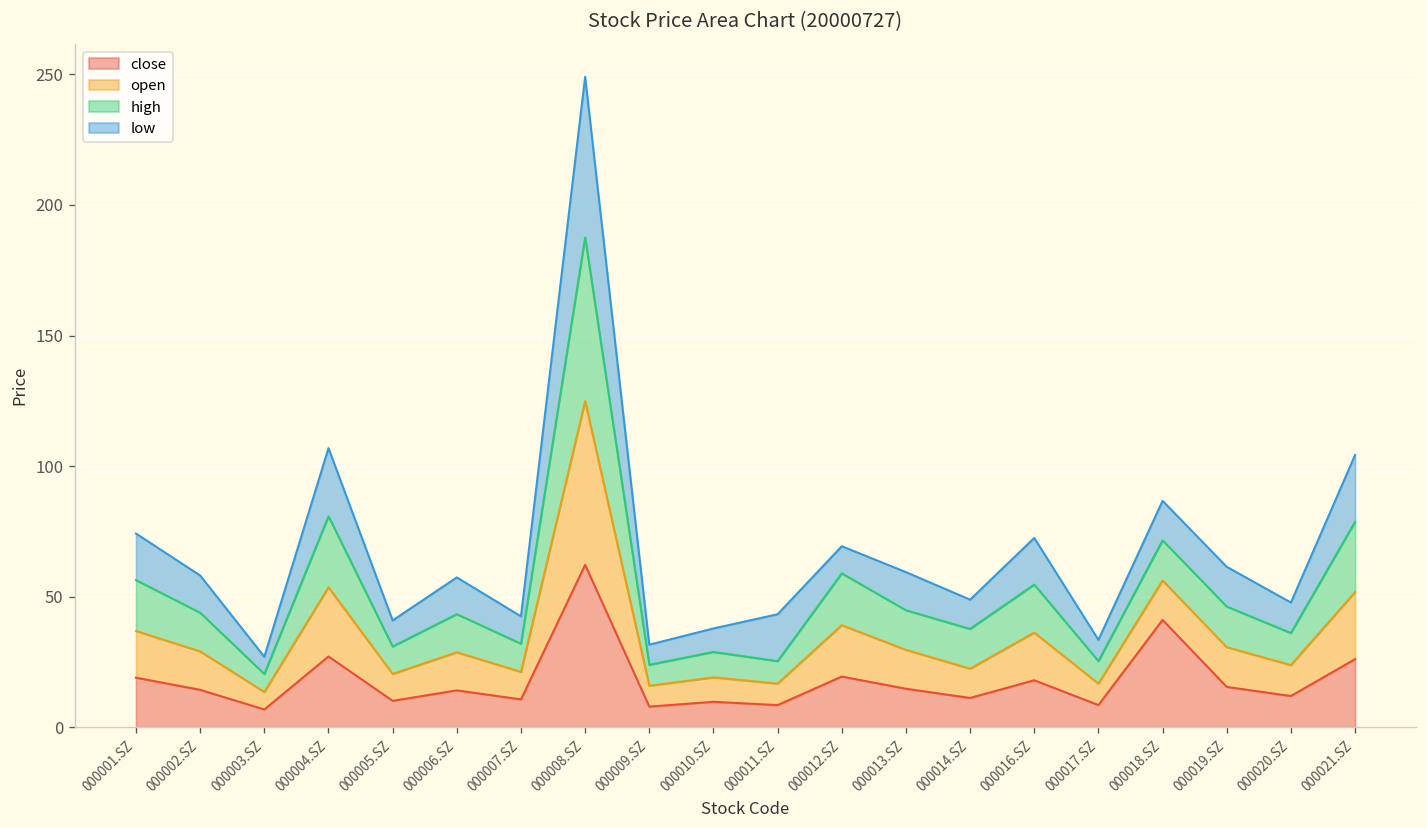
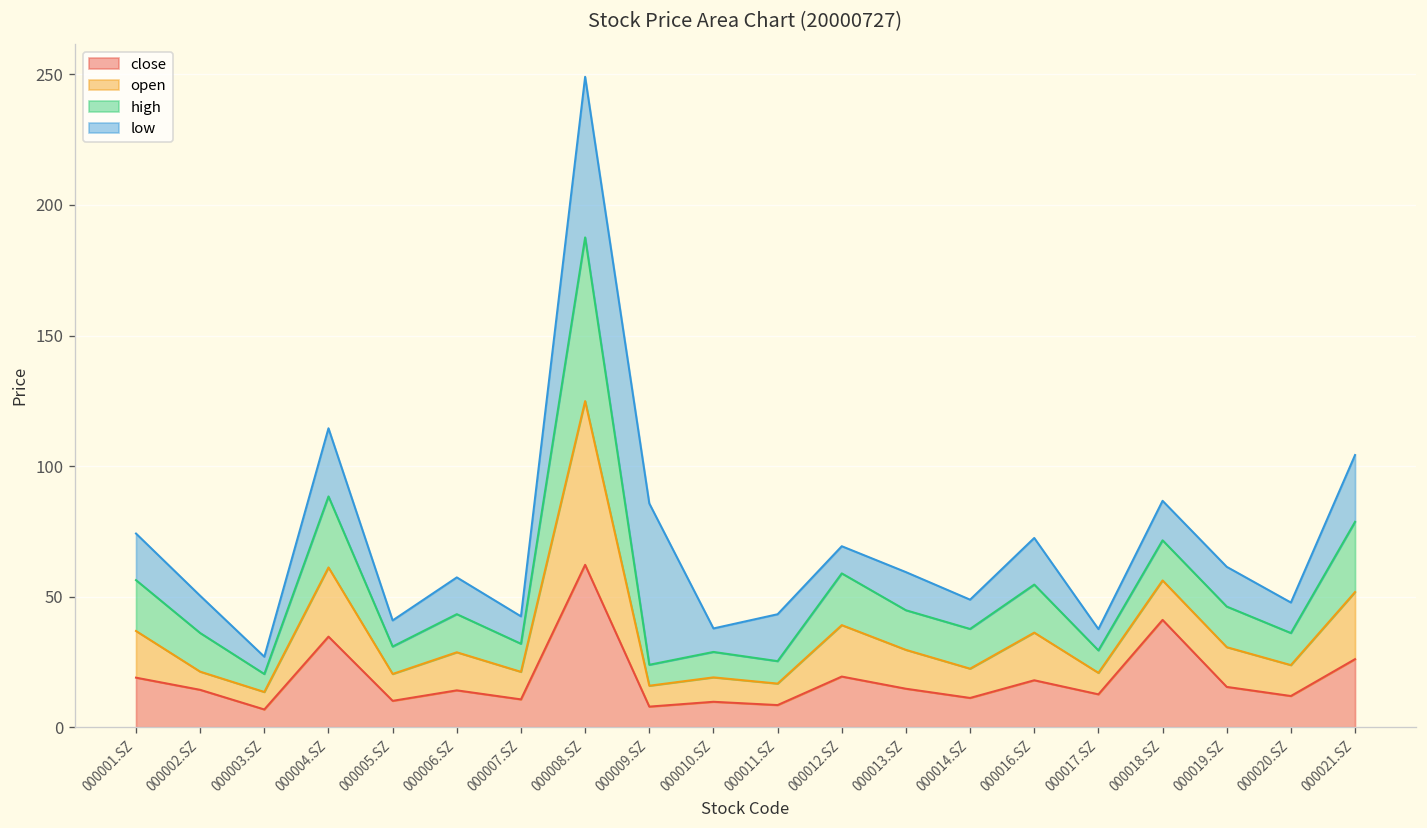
  {
    "close": {
      "000001.SZ": 19,
      "000002.SZ": 14,
      "000003.SZ": 7,
-     "000004.SZ": 27,
+     "000004.SZ": 35,
      "000005.SZ": 10,
      "000006.SZ": 14,
      "000007.SZ": 11,
      "000008.SZ": 62,
      "000009.SZ": 8,
      "000010.SZ": 10,
      "000011.SZ": 8,
      "000012.SZ": 19,
      "000013.SZ": 15,
      "000014.SZ": 11,
      "000016.SZ": 18,
-     "000017.SZ": 8,
+     "000017.SZ": 13,
      "000018.SZ": 41,
      "000019.SZ": 15,
      "000020.SZ": 12,
      "000021.SZ": 26
    },
    "open": {
      "000001.SZ": 18,
-     "000002.SZ": 15,
+     "000002.SZ": 7,
      "000003.SZ": 7,
      "000004.SZ": 27,
      "000005.SZ": 10,
      "000006.SZ": 15,
      "000007.SZ": 11,
      "000008.SZ": 63,
      "000009.SZ": 8,
      "000010.SZ": 9,
      "000011.SZ": 8,
      "000012.SZ": 20,
      "000013.SZ": 15,
      "000014.SZ": 11,
      "000016.SZ": 18,
      "000017.SZ": 8,
      "000018.SZ": 15,
      "000019.SZ": 15,
      "000020.SZ": 12,
      "000021.SZ": 26
    },
    "high": {
      "000001.SZ": 19,
      "000002.SZ": 15,
      "000003.SZ": 7,
      "000004.SZ": 27,
      "000005.SZ": 11,
      "000006.SZ": 15,
      "000007.SZ": 11,
      "000008.SZ": 63,
      "000009.SZ": 8,
      "000010.SZ": 10,
      "000011.SZ": 9,
      "000012.SZ": 20,
      "000013.SZ": 15,
      "000014.SZ": 15,
      "000016.SZ": 18,
      "000017.SZ": 9,
      "000018.SZ": 15,
      "000019.SZ": 16,
      "000020.SZ": 12,
      "000021.SZ": 27
    },
    "low": {
      "000001.SZ": 18,
      "000002.SZ": 14,
      "000003.SZ": 7,
      "000004.SZ": 26,
      "000005.SZ": 10,
      "000006.SZ": 14,
      "000007.SZ": 11,
      "000008.SZ": 62,
-     "000009.SZ": 8,
+     "000009.SZ": 62,
      "000010.SZ": 9,
      "000011.SZ": 18,
      "000012.SZ": 10,
      "000013.SZ": 15,
      "000014.SZ": 11,
      "000016.SZ": 18,
      "000017.SZ": 8,
      "000018.SZ": 15,
      "000019.SZ": 15,
      "000020.SZ": 12,
      "000021.SZ": 26
    }
  }
